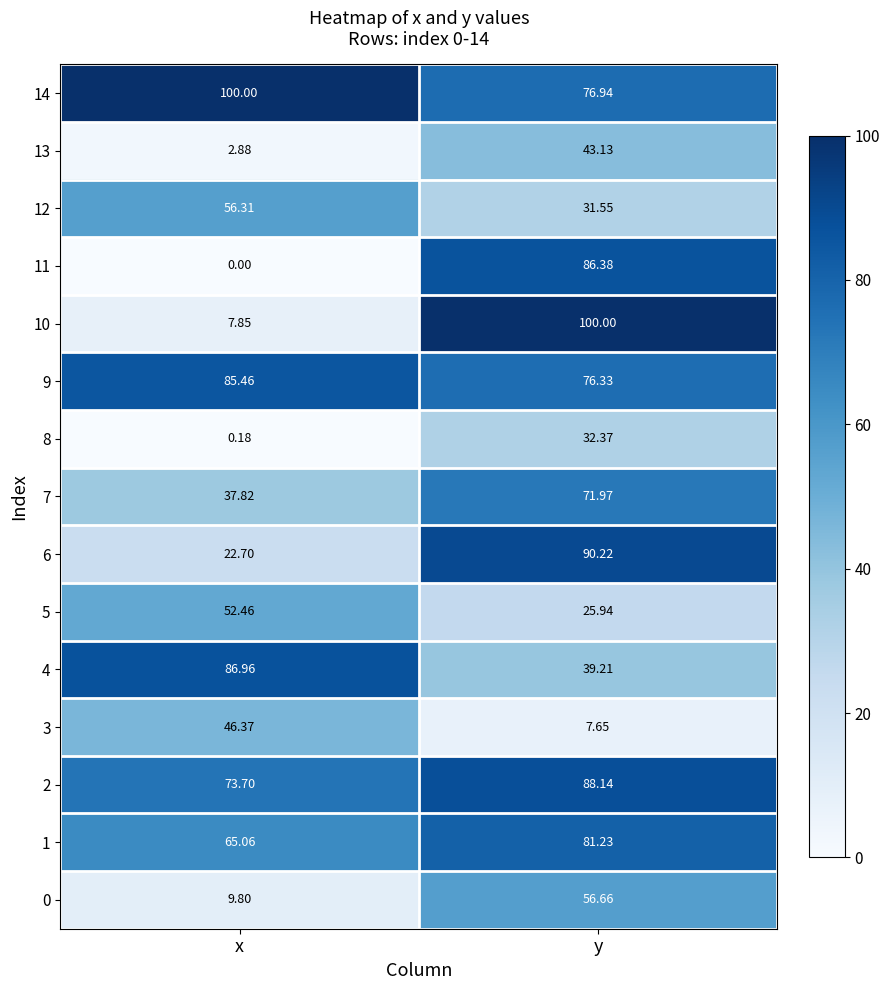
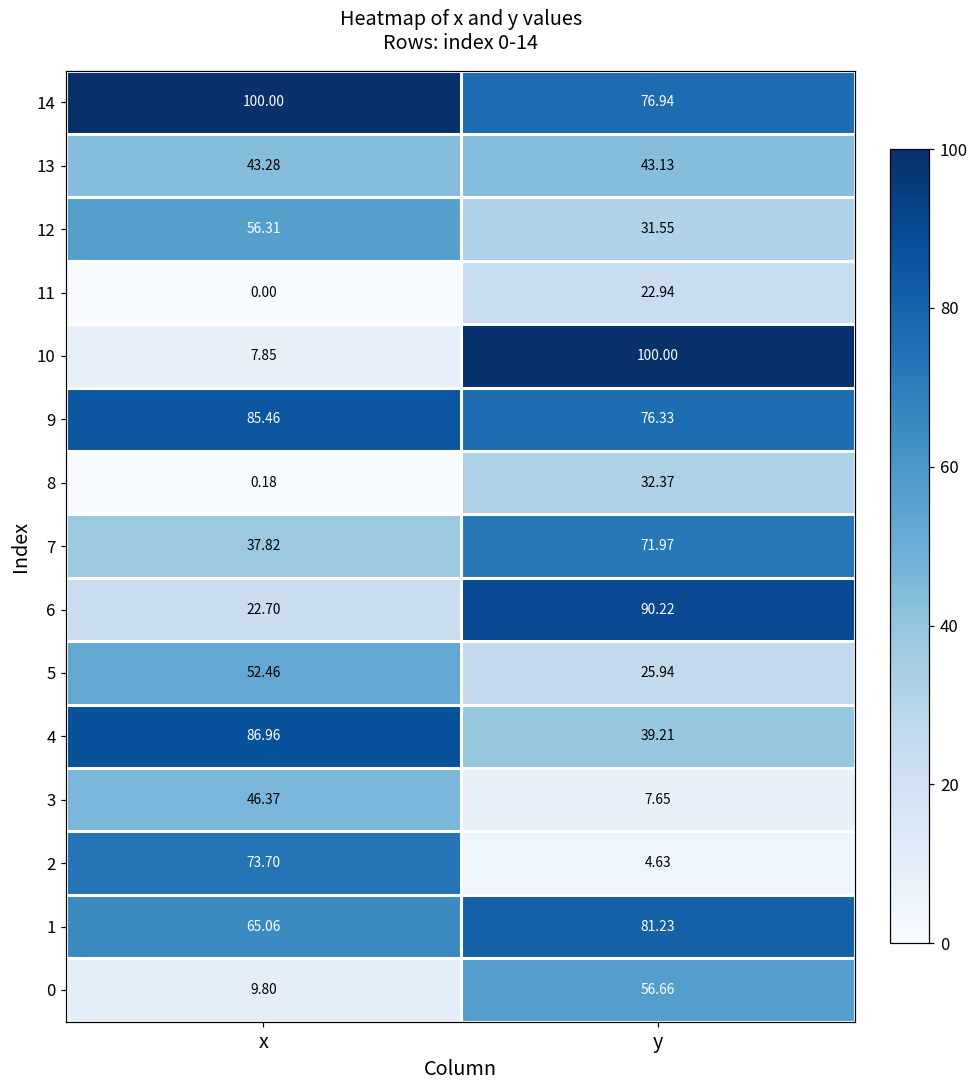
  {
    "14": {
      "x": 100.00,
      "y": 76.94
    },
    "13": {
-     "x": 2.88,
+     "x": 43.28,
      "y": 43.13
    },
    "12": {
      "x": 56.31,
      "y": 31.55
    },
    "11": {
      "x": 0.00,
-     "y": 86.38
+     "y": 22.94
    },
    "10": {
      "x": 7.85,
      "y": 100.00
    },
    "9": {
      "x": 85.46,
      "y": 76.33
    },
    "8": {
      "x": 0.18,
      "y": 32.37
    },
    "7": {
      "x": 37.82,
      "y": 71.97
    },
    "6": {
      "x": 22.70,
      "y": 90.22
    },
    "5": {
      "x": 52.46,
      "y": 25.94
    },
    "4": {
      "x": 86.96,
      "y": 39.21
    },
    "3": {
      "x": 46.37,
      "y": 7.65
    },
    "2": {
      "x": 73.70,
-     "y": 88.14
+     "y": 4.63
    },
    "1": {
      "x": 65.06,
      "y": 81.23
    },
    "0": {
      "x": 9.80,
      "y": 56.66
    }
  }
